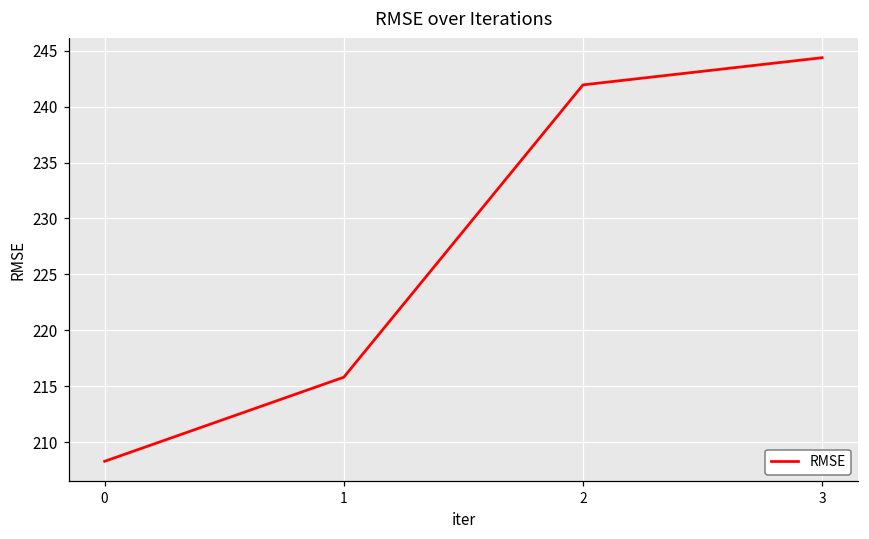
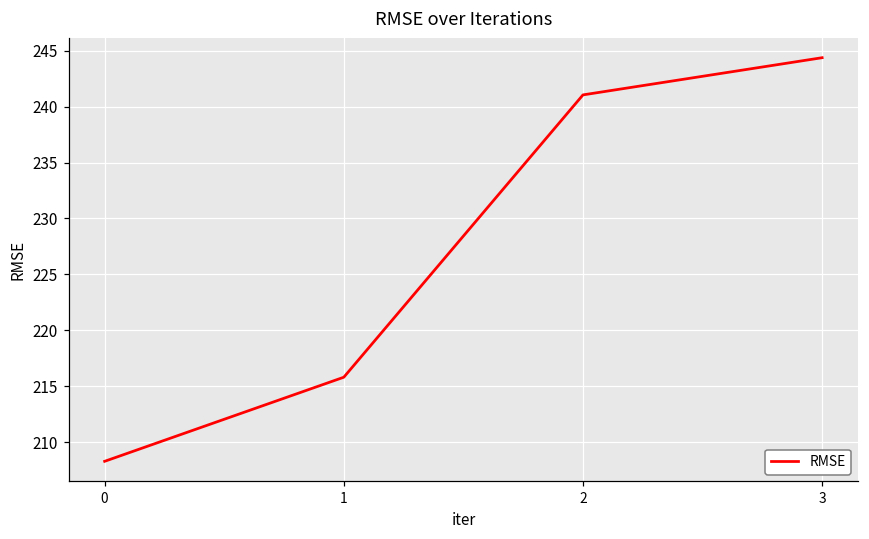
  {
    "0": 208.3,
    "1": 215.8,
-   "2": 241.9,
+   "2": 241.0,
    "3": 244.4
  }
